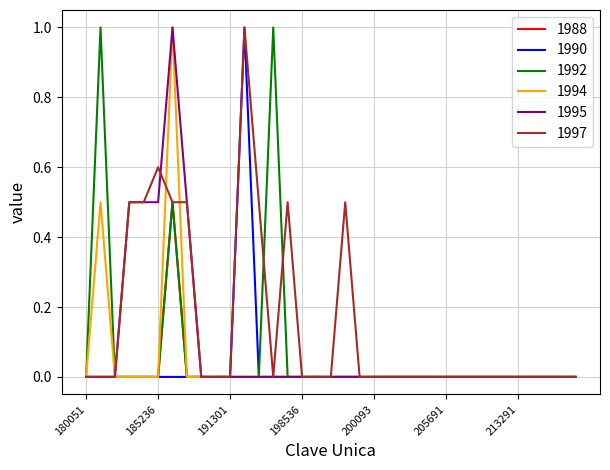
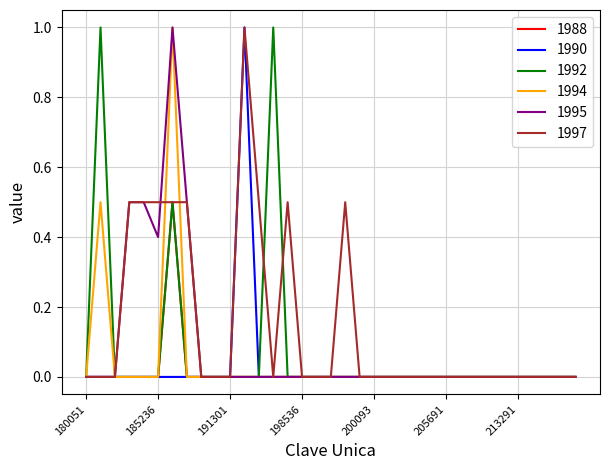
  {
    "1995": {
-     "185236": 0.5
+     "185236": 0.4
    },
    "1997": {
-     "185236": 0.6
+     "185236": 0.5
    }
  }
